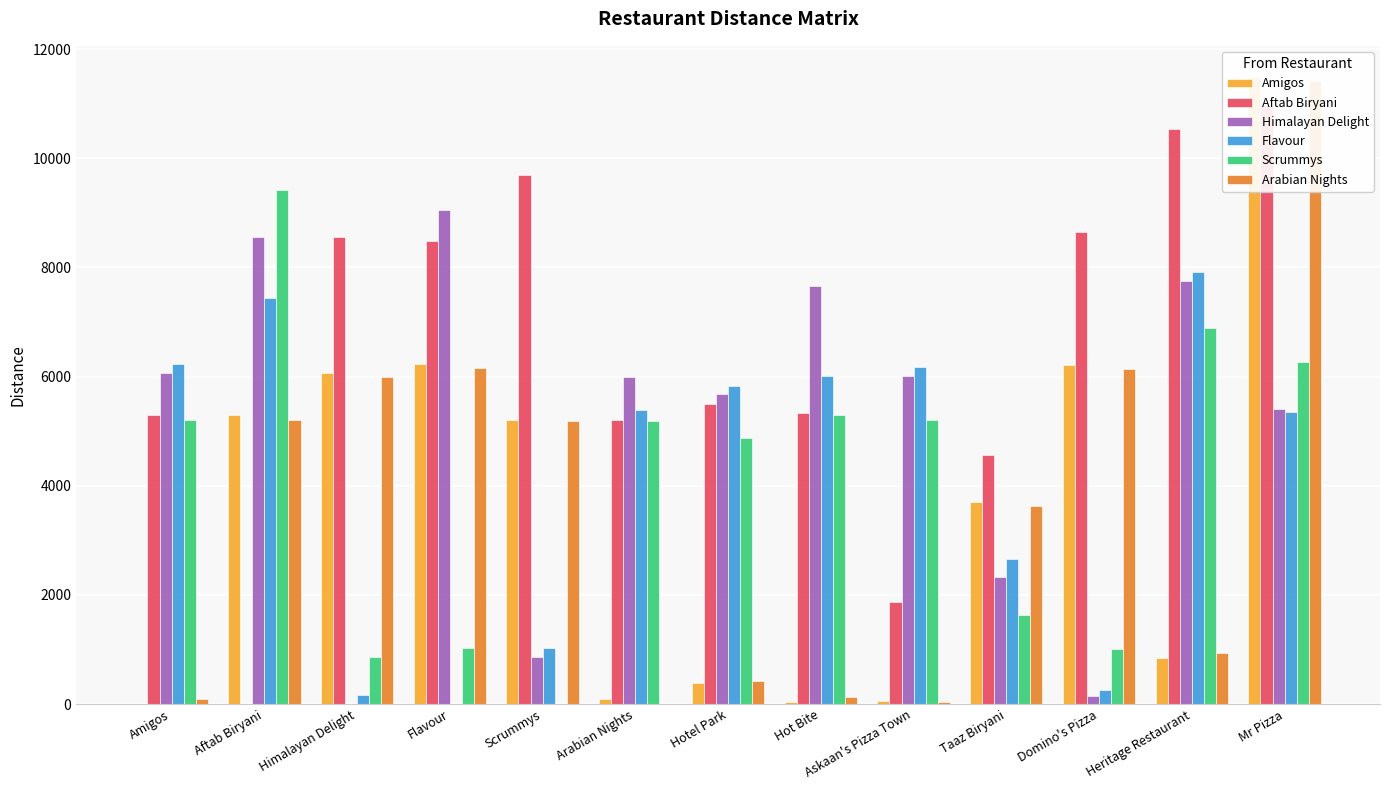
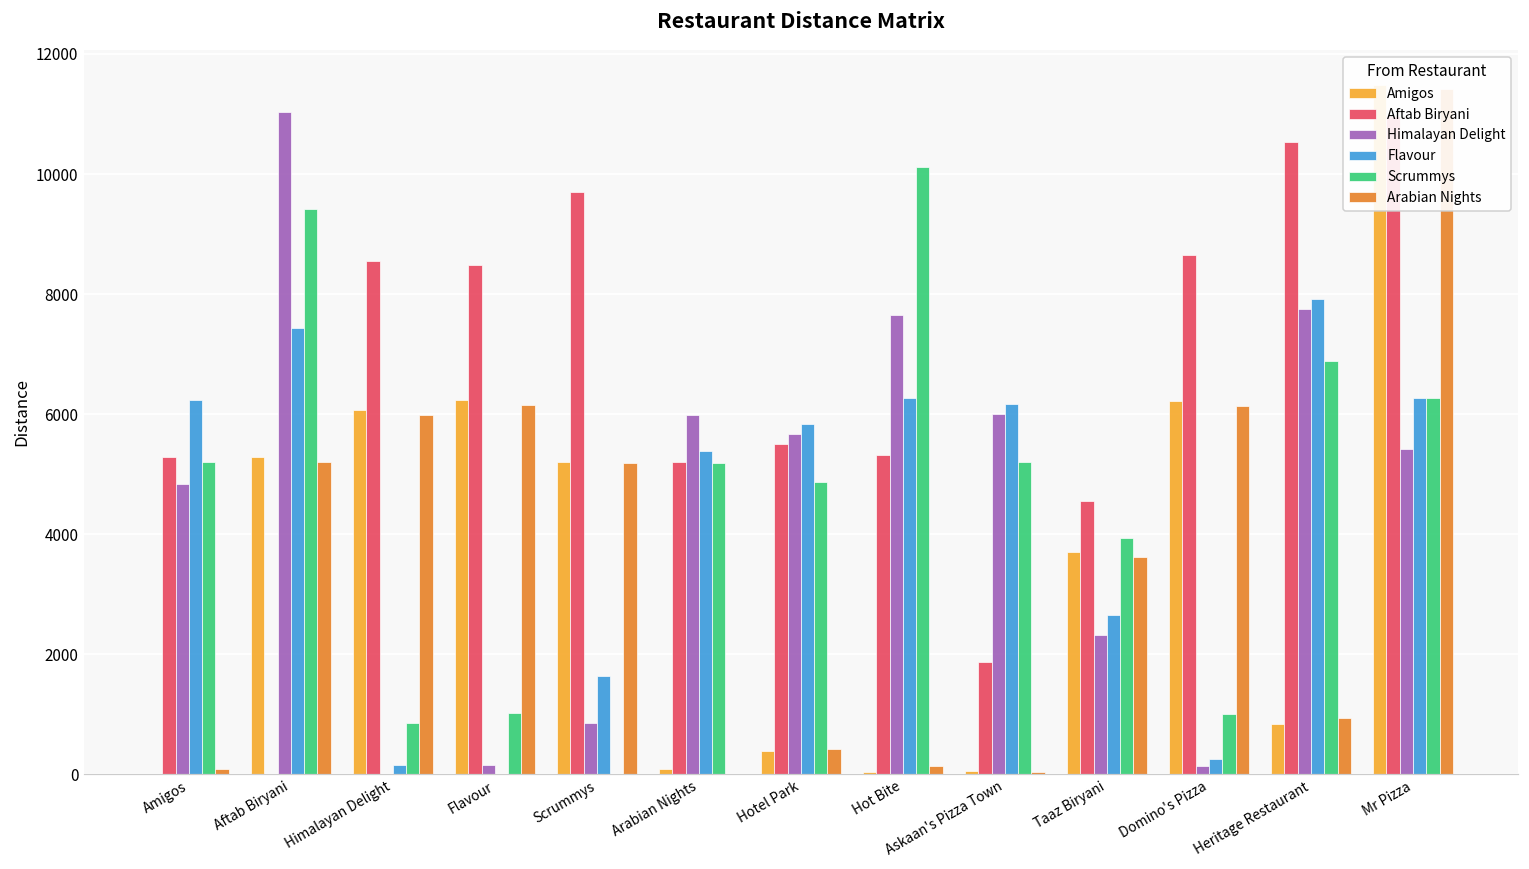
  {
    "Aftab Biryani": {
      "Amigos": 5300,
      "Aftab Biryani": 0,
      "Himalayan Delight": 8600,
      "Flavour": 8500,
      "Scrummys": 9700,
      "Arabian Nights": 5200,
      "Hotel Park": 5500,
      "Hot Bite": 5300,
      "Askaan's Pizza Town": 1900,
      "Taaz Biryani": 4600,
      "Domino's Pizza": 8600,
      "Heritage Restaurant": 10500
    },
    "Himalayan Delight": {
-     "Amigos": 6100,
-     "Aftab Biryani": 8600,
+     "Amigos": 4800,
+     "Aftab Biryani": 11000,
      "Himalayan Delight": 0,
-     "Flavour": 9100,
+     "Flavour": 200,
      "Scrummys": 900,
      "Arabian Nights": 6000,
      "Hotel Park": 5700,
      "Hot Bite": 7700,
      "Askaan's Pizza Town": 6000,
      "Taaz Biryani": 2300,
      "Domino's Pizza": 100,
      "Heritage Restaurant": 7800,
      "Mr Pizza": 5400
    },
    "Flavour": {
      "Amigos": 6200,
      "Aftab Biryani": 7400,
      "Himalayan Delight": 200,
      "Flavour": 0,
-     "Scrummys": 1000,
+     "Scrummys": 1600,
      "Arabian Nights": 5400,
      "Hotel Park": 5800,
-     "Hot Bite": 6000,
+     "Hot Bite": 6300,
      "Askaan's Pizza Town": 6200,
      "Taaz Biryani": 2700,
      "Domino's Pizza": 300,
      "Heritage Restaurant": 7900,
-     "Mr Pizza": 5300
+     "Mr Pizza": 6300
    },
    "Scrummys": {
      "Amigos": 5200,
      "Aftab Biryani": 9400,
      "Himalayan Delight": 900,
      "Flavour": 1000,
      "Scrummys": 0,
      "Arabian Nights": 5200,
      "Hotel Park": 4900,
-     "Hot Bite": 5300,
+     "Hot Bite": 10100,
      "Askaan's Pizza Town": 5200,
-     "Taaz Biryani": 1600,
+     "Taaz Biryani": 3900,
      "Domino's Pizza": 1000,
      "Heritage Restaurant": 6900,
      "Mr Pizza": 6300
    }
  }
